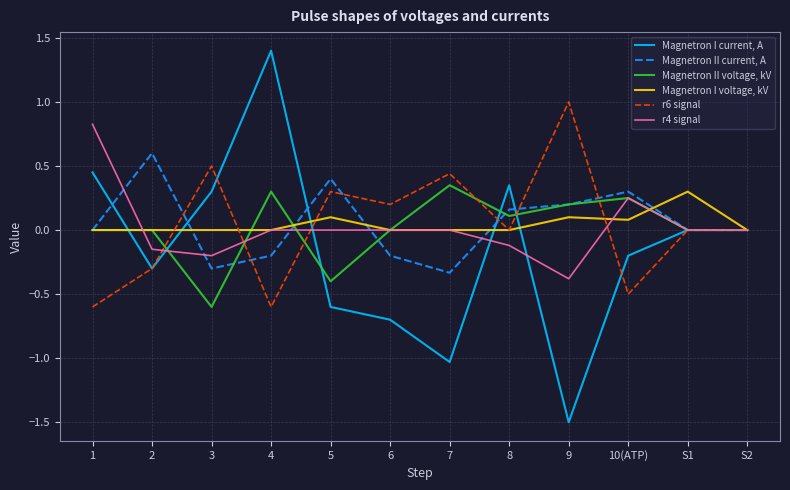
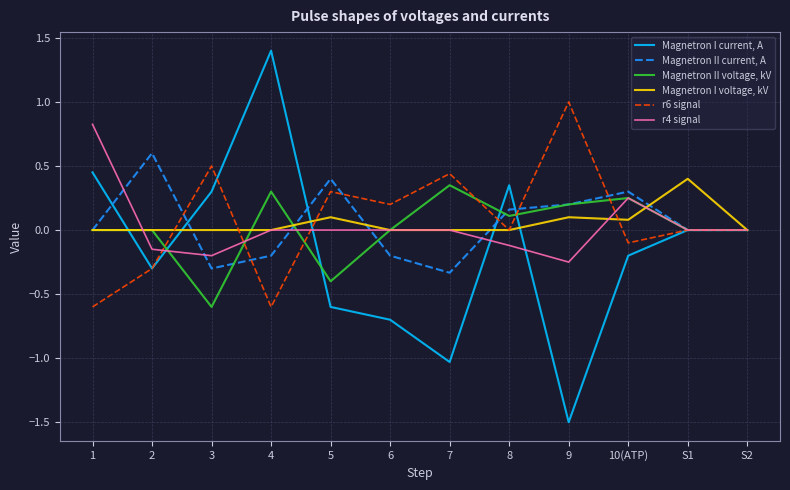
  {
    "Magnetron II voltage, kV": {
      "3": -0.60,
      "4": 0.30,
      "5": -0.40,
      "7": 0.35,
      "8": 0.11
    },
    "Magnetron I voltage, kV": {
      "3": 0.0,
      "5": 0.1,
      "9": 0.1,
      "10(ATP)": 0.08,
-     "S1": 0.3
+     "S1": 0.4
    },
    "r6 signal": {
      "1": -0.6,
      "3": 0.5,
      "4": -0.6,
      "5": 0.3,
      "6": 0.2,
      "7": 0.44,
      "9": 1.0,
-     "10(ATP)": -0.5
+     "10(ATP)": -0.1
    },
    "r4 signal": {
      "1": 0.83,
      "2": -0.15,
      "3": -0.20,
      "5": 0.00,
      "8": -0.12,
-     "9": -0.38
+     "9": -0.25
    }
  }
